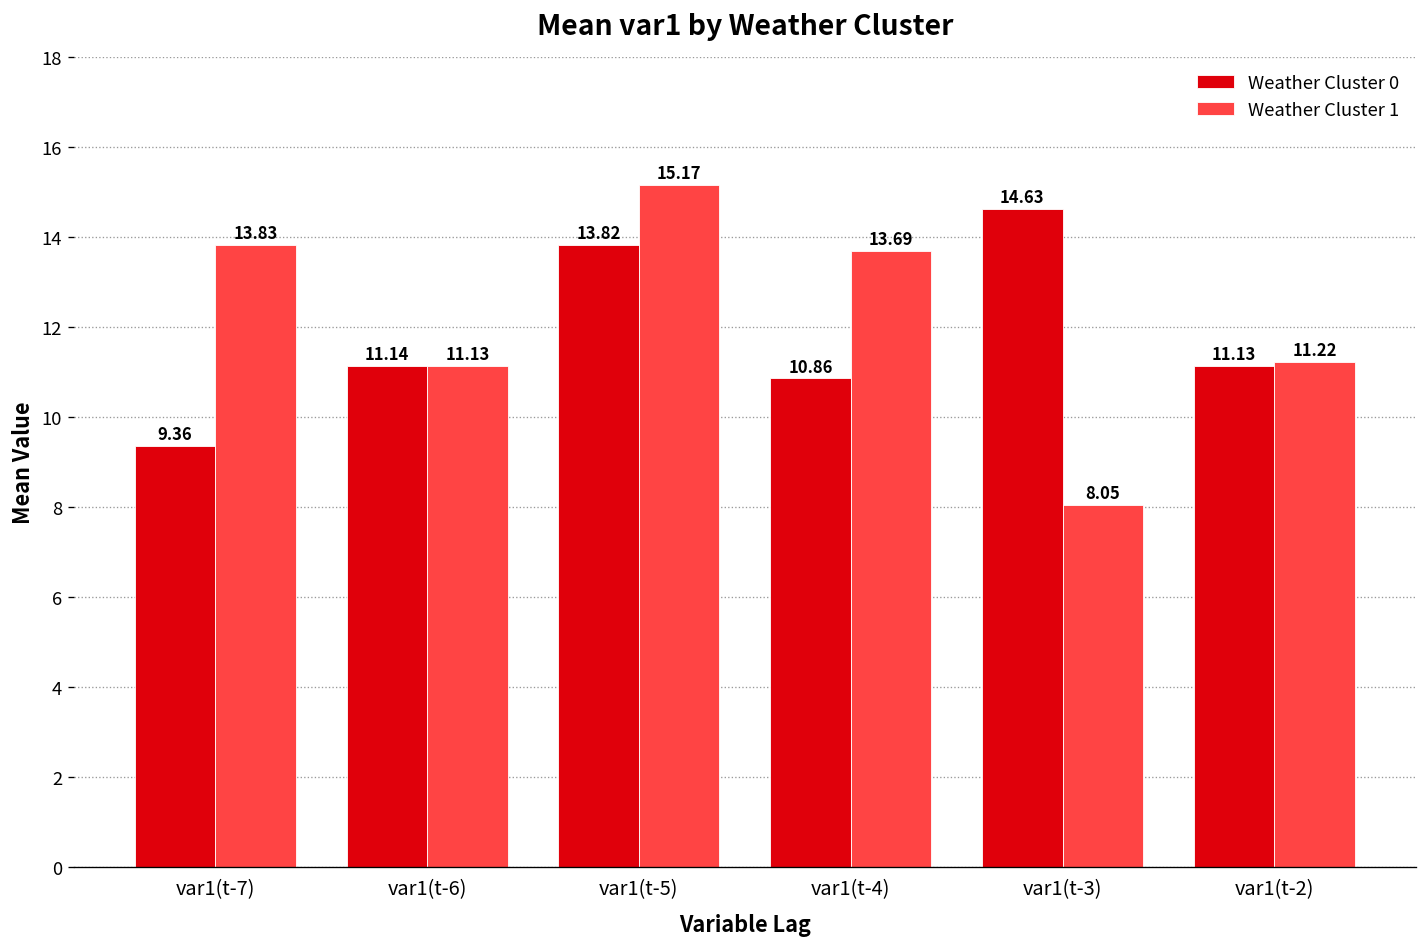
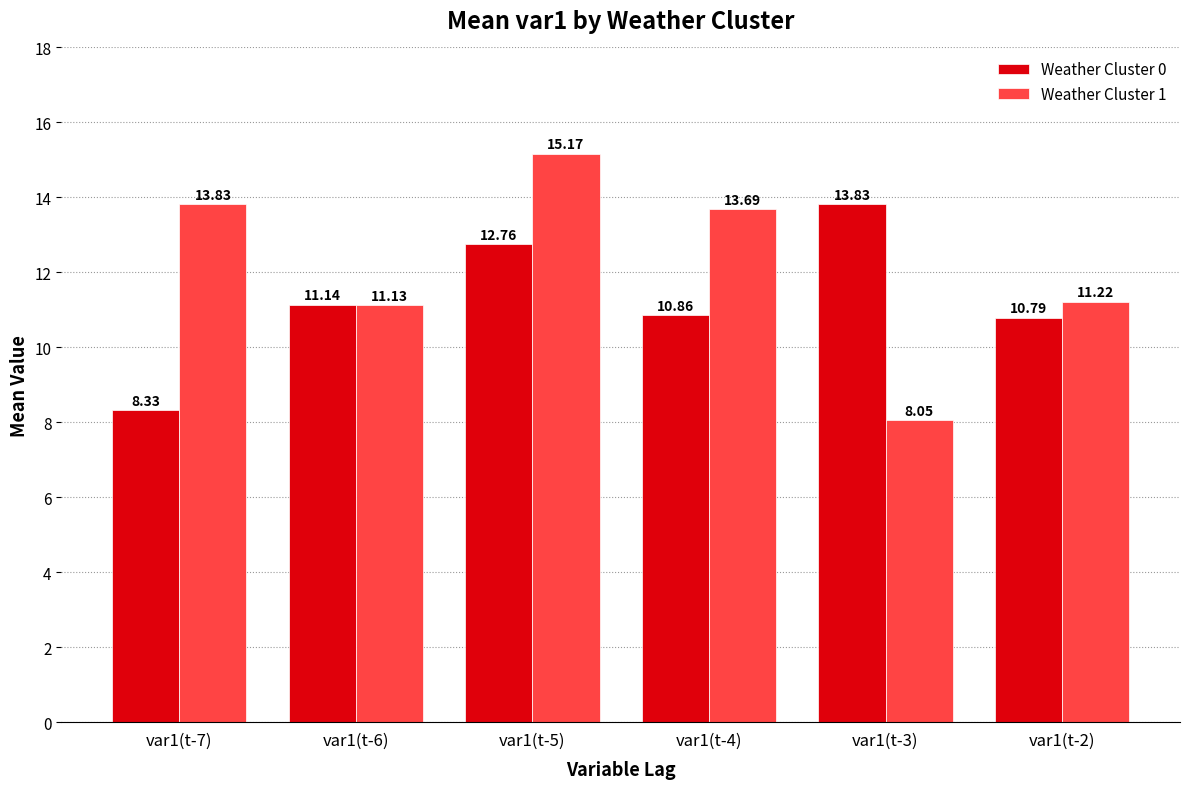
  {
    "Weather Cluster 0": {
-     "var1(t-7)": 9.36,
+     "var1(t-7)": 8.33,
      "var1(t-6)": 11.14,
-     "var1(t-5)": 13.82,
+     "var1(t-5)": 12.76,
      "var1(t-4)": 10.86,
-     "var1(t-3)": 14.63,
-     "var1(t-2)": 11.13
+     "var1(t-3)": 13.83,
+     "var1(t-2)": 10.79
    },
    "Weather Cluster 1": {
      "var1(t-7)": 13.83,
      "var1(t-6)": 11.13,
      "var1(t-5)": 15.17,
      "var1(t-4)": 13.69,
      "var1(t-3)": 8.05,
      "var1(t-2)": 11.22
    }
  }
